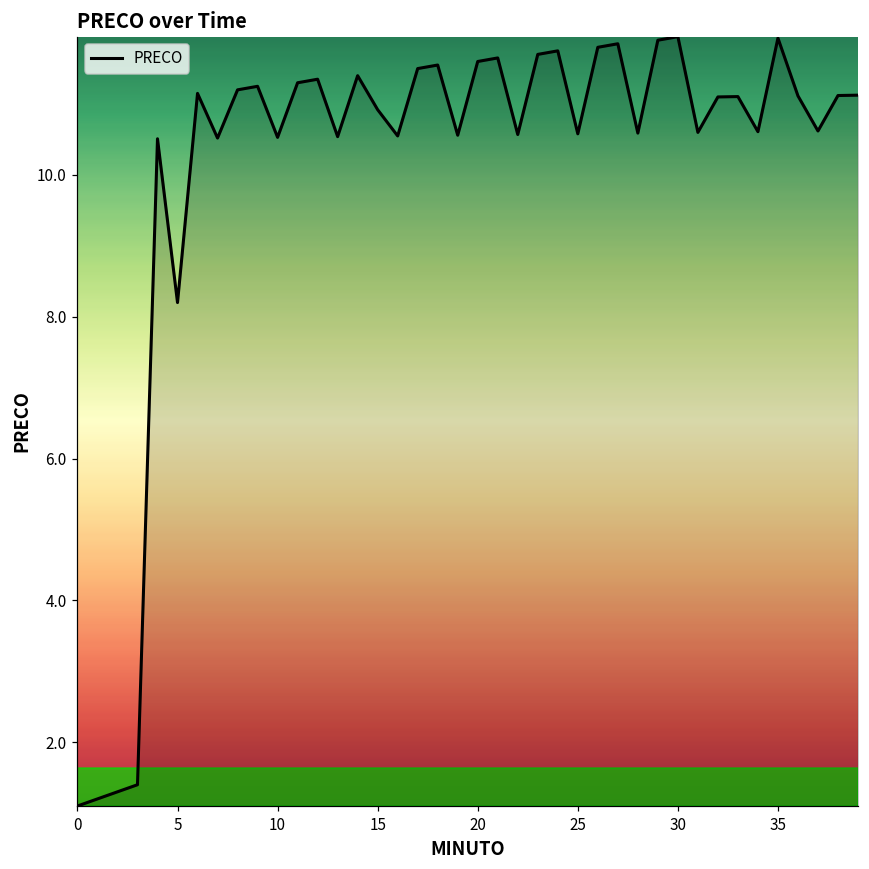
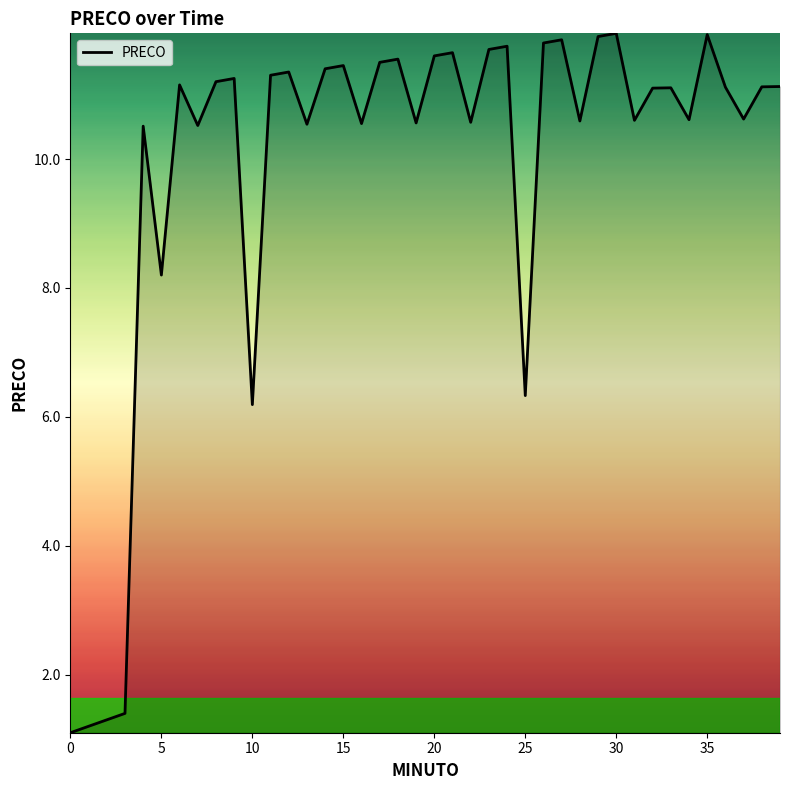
  {
    "5": 8.2,
-   "10": 10.5,
-   "15": 10.9,
+   "10": 6.2,
+   "15": 11.5,
    "20": 11.6,
-   "25": 10.6,
+   "25": 6.3,
    "30": 12.0,
    "35": 11.9
  }
